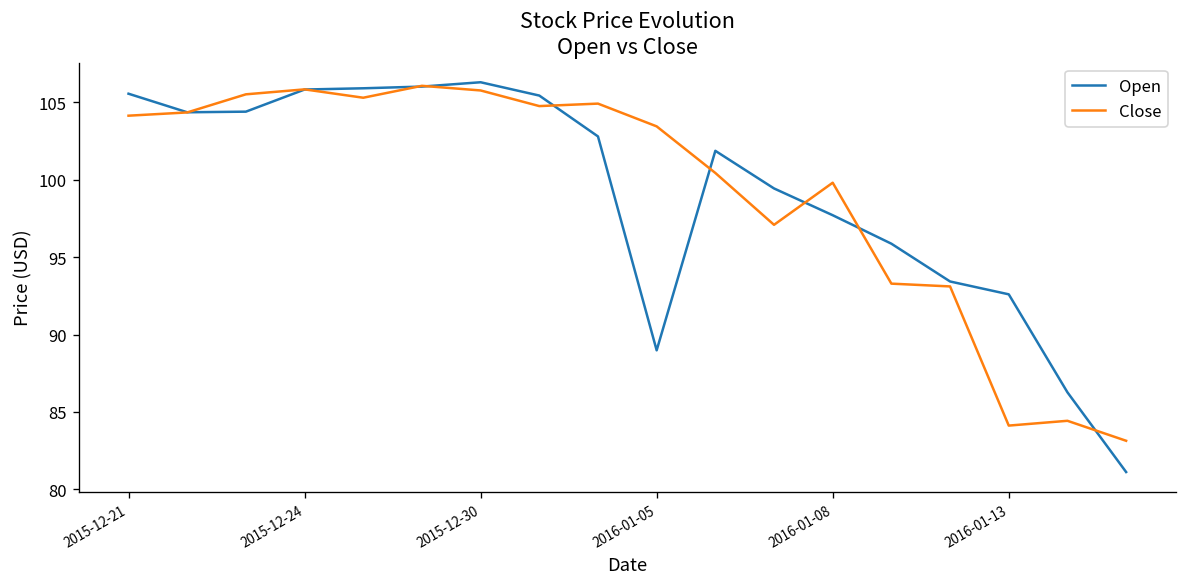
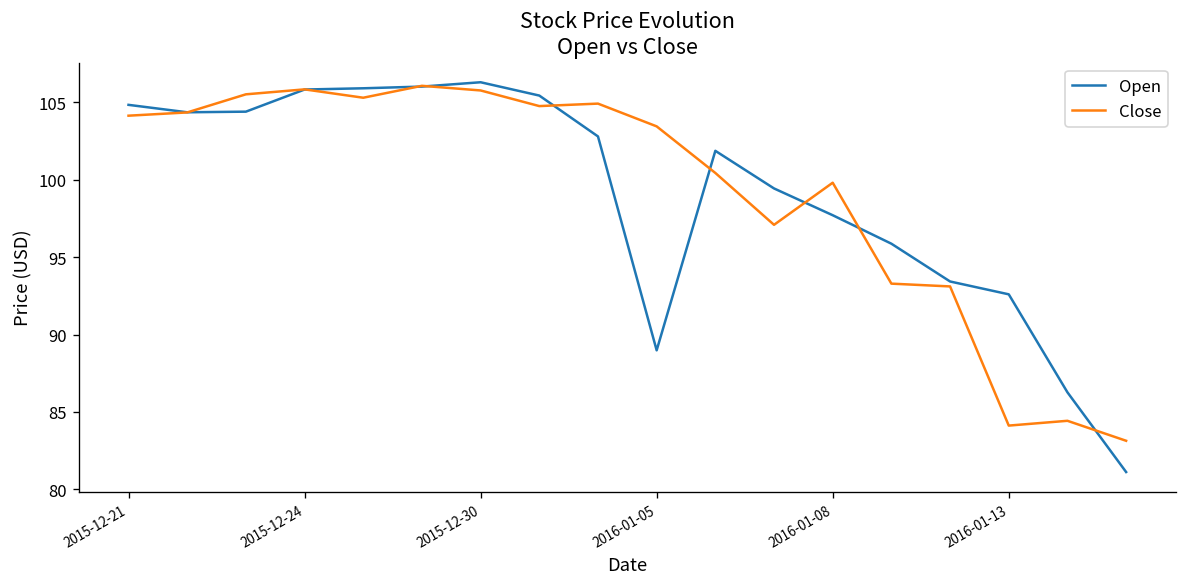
  {
    "Open": {
-     "2015-12-21": 105.6,
+     "2015-12-21": 104.8,
      "2015-12-30": 106.3,
      "2016-01-05": 89.0,
      "2016-01-08": 97.7,
      "2016-01-13": 92.6
    },
    "Close": {
      "2015-12-21": 104.1,
      "2015-12-30": 105.8,
      "2016-01-05": 103.4,
      "2016-01-08": 99.8,
      "2016-01-13": 84.1
    }
  }
